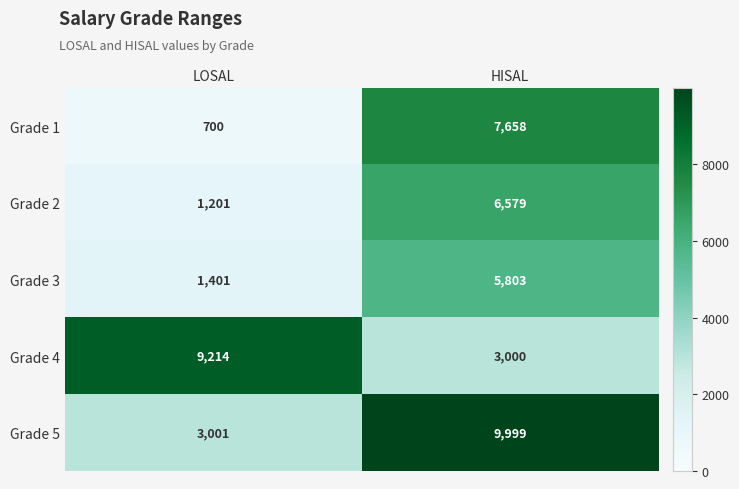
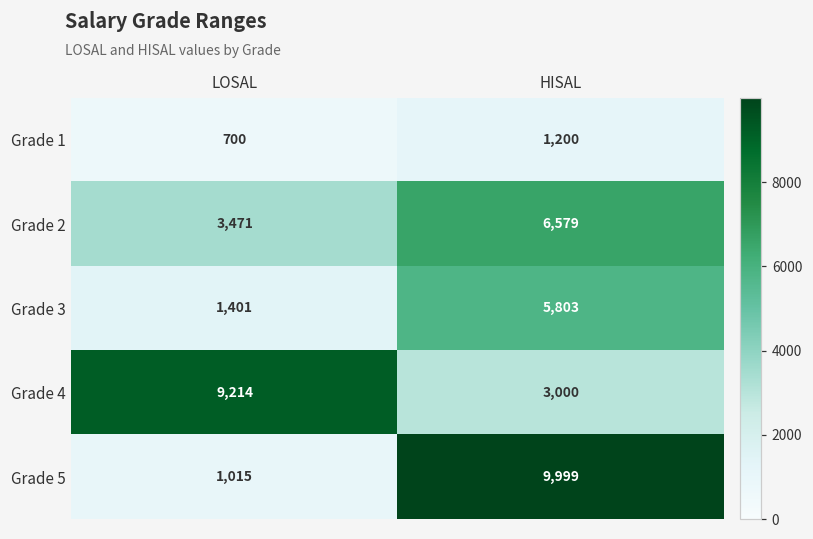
  {
    "Grade 1": {
      "LOSAL": "700",
-     "HISAL": "7,658"
+     "HISAL": "1,200"
    },
    "Grade 2": {
-     "LOSAL": "1,201",
+     "LOSAL": "3,471",
      "HISAL": "6,579"
    },
    "Grade 3": {
      "LOSAL": "1,401",
      "HISAL": "5,803"
    },
    "Grade 4": {
      "LOSAL": "9,214",
      "HISAL": "3,000"
    },
    "Grade 5": {
-     "LOSAL": "3,001",
+     "LOSAL": "1,015",
      "HISAL": "9,999"
    }
  }
